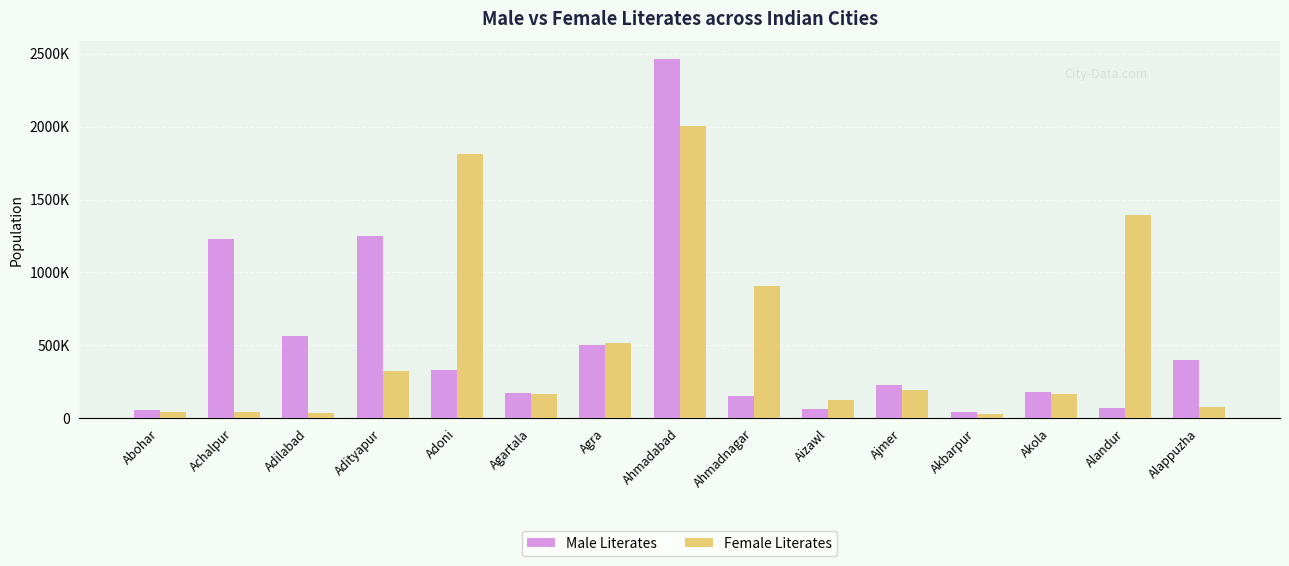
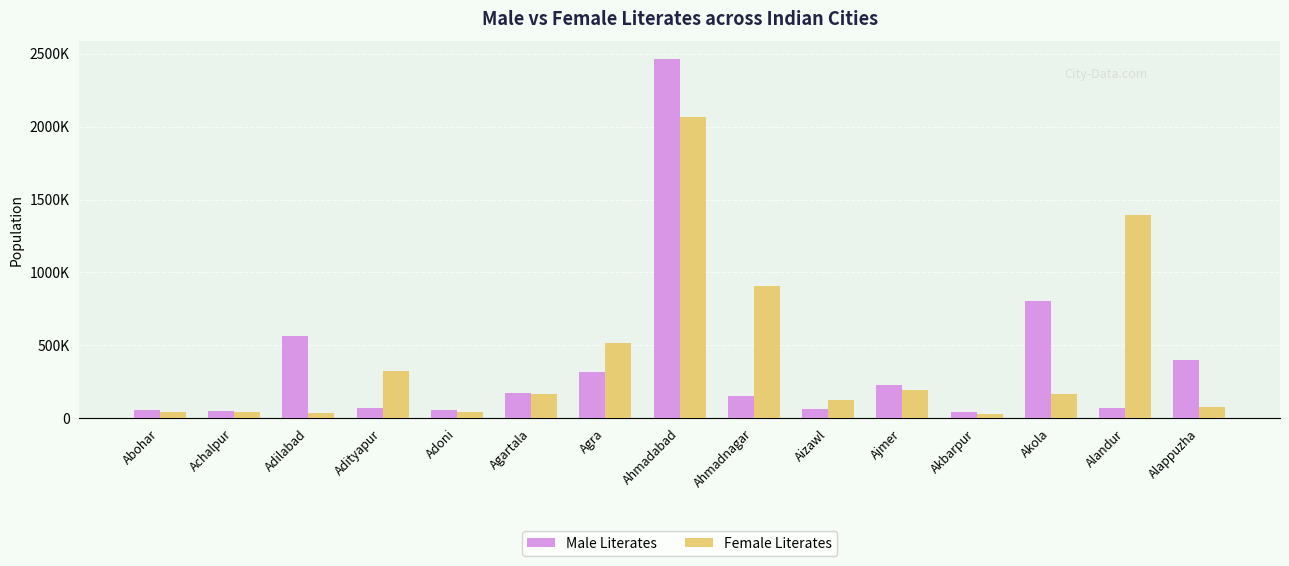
  {
    "Male Literates": {
      "Abohar": 60000,
-     "Achalpur": 1230000,
+     "Achalpur": 50000,
      "Adilabad": 570000,
-     "Adityapur": 1250000,
-     "Adoni": 330000,
+     "Adityapur": 70000,
+     "Adoni": 60000,
      "Agartala": 170000,
-     "Agra": 500000,
+     "Agra": 320000,
      "Ahmadabad": 2460000,
      "Ahmadnagar": 150000,
      "Aizawl": 60000,
      "Ajmer": 230000,
      "Akbarpur": 40000,
-     "Akola": 180000,
+     "Akola": 800000,
      "Alandur": 70000,
      "Alappuzha": 400000
    },
    "Female Literates": {
      "Abohar": 40000,
      "Achalpur": 40000,
      "Adilabad": 40000,
      "Adityapur": 330000,
-     "Adoni": 1810000,
+     "Adoni": 50000,
      "Agartala": 170000,
      "Agra": 520000,
-     "Ahmadabad": 2000000,
+     "Ahmadabad": 2060000,
      "Ahmadnagar": 910000,
      "Aizawl": 130000,
      "Ajmer": 190000,
      "Akbarpur": 30000,
      "Akola": 160000,
      "Alandur": 1390000,
      "Alappuzha": 80000
    }
  }
